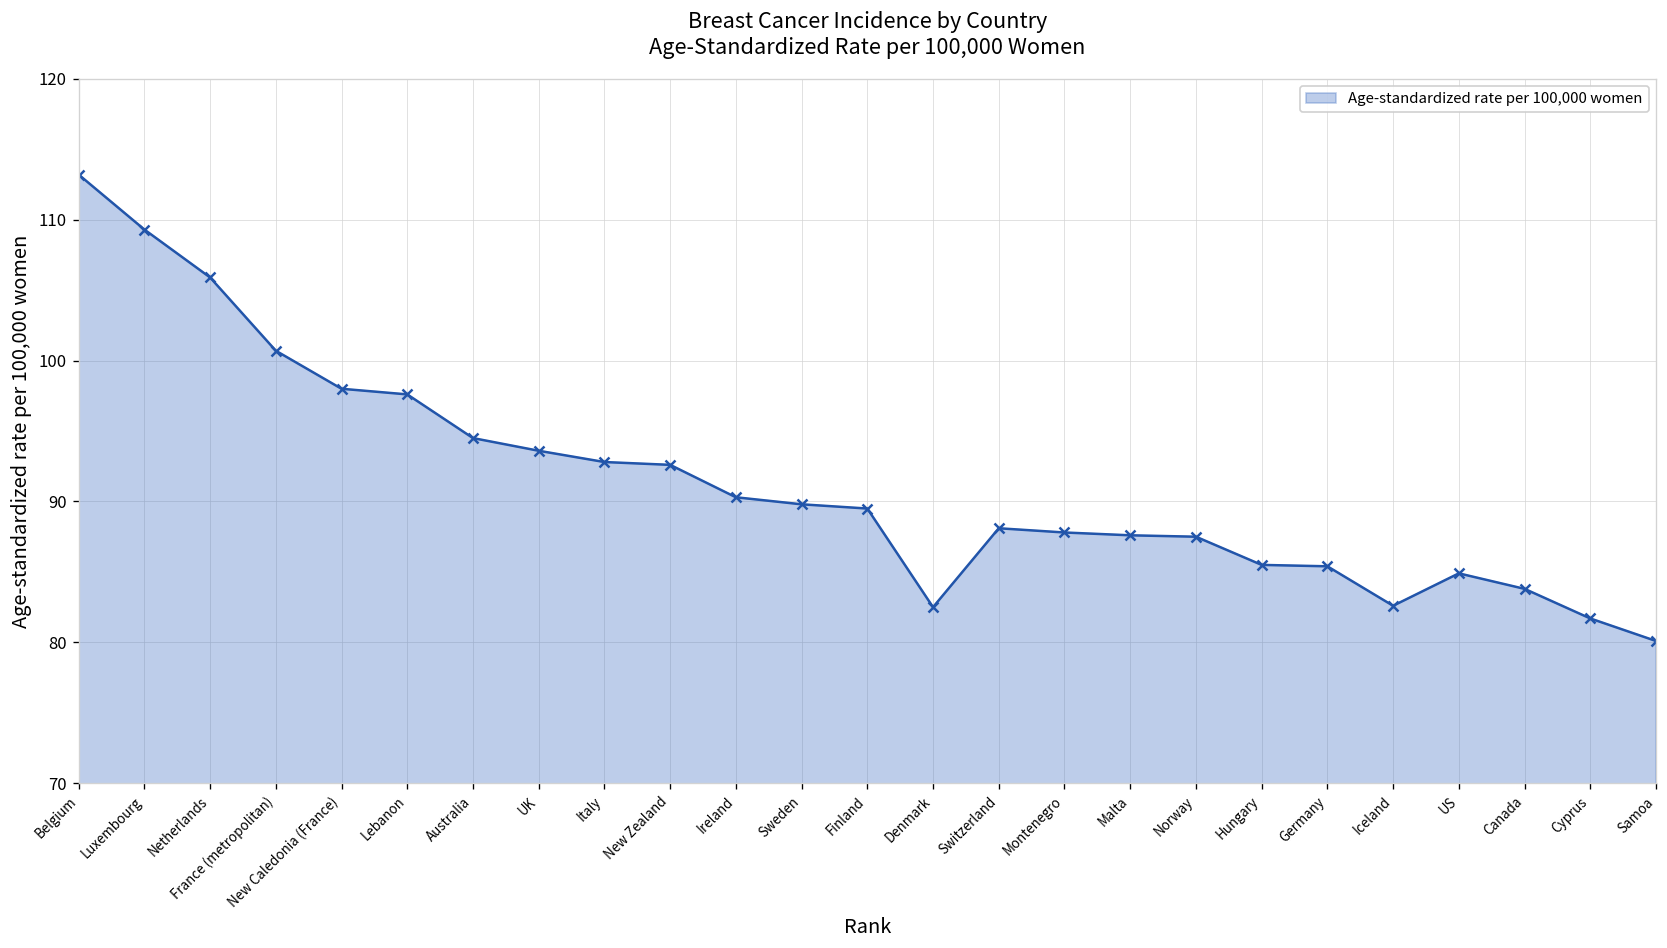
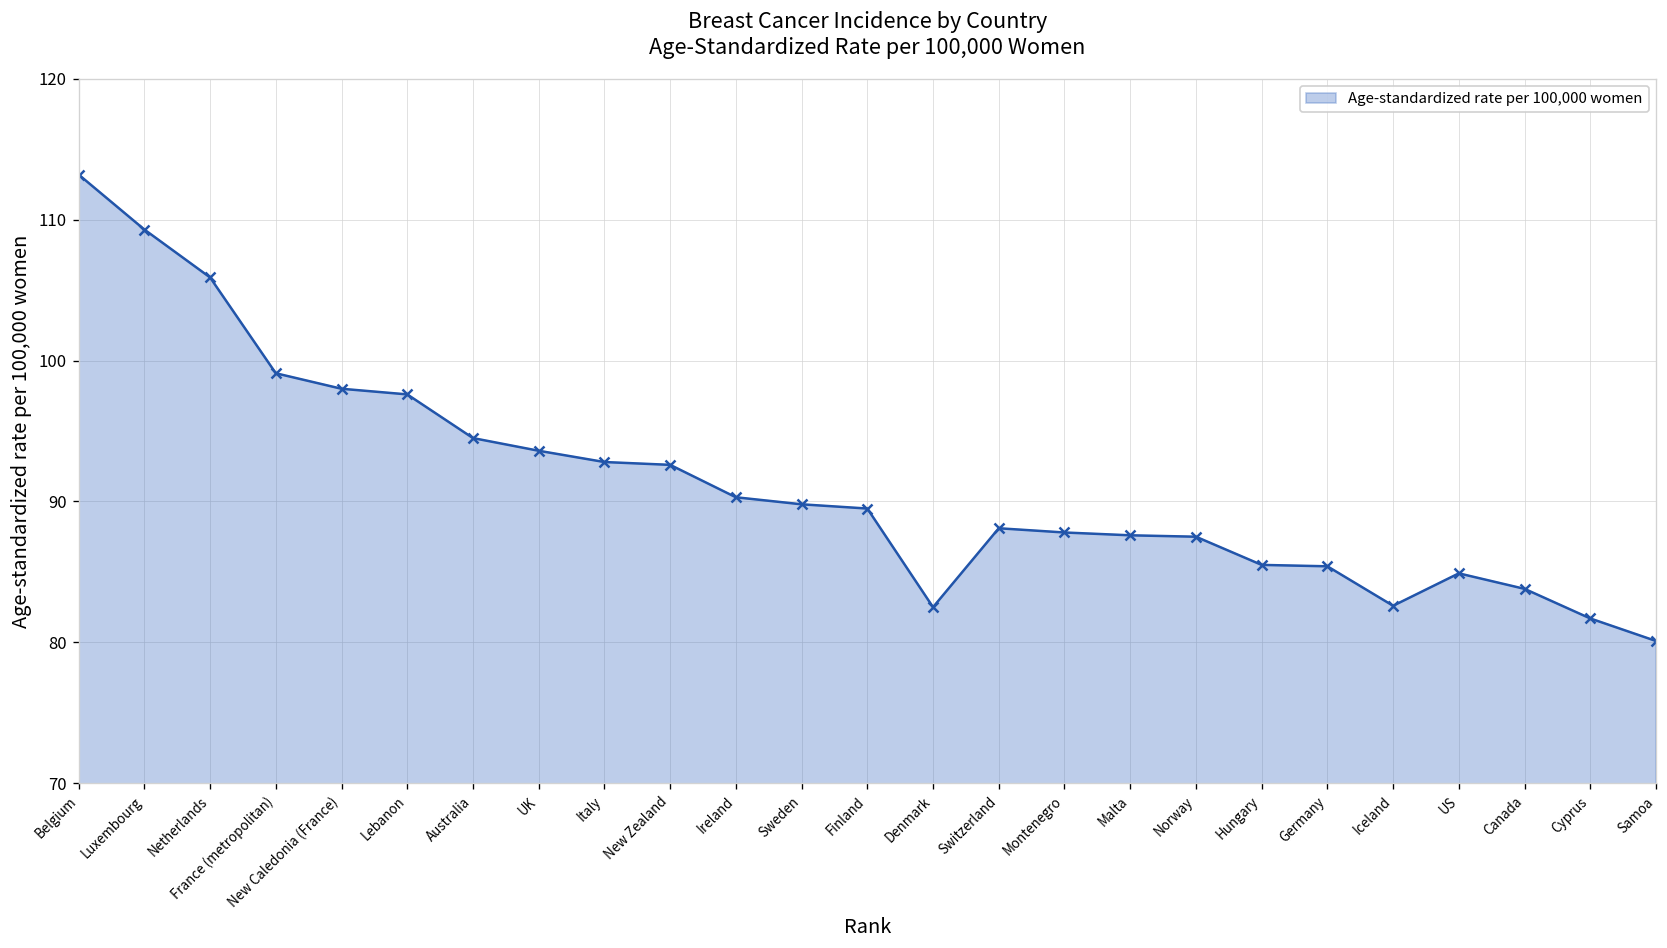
  {
    "Belgium": 113.2,
    "Luxembourg": 109.3,
    "Netherlands": 105.9,
-   "France (metropolitan)": 100.7,
+   "France (metropolitan)": 99.1,
    "New Caledonia (France)": 98.0,
    "Lebanon": 97.6,
    "Australia": 94.5,
    "UK": 93.6,
    "Italy": 92.8,
    "New Zealand": 92.6,
    "Ireland": 90.3,
    "Sweden": 89.8,
    "Finland": 89.5,
    "Denmark": 82.5,
    "Switzerland": 88.1,
    "Montenegro": 87.8,
    "Malta": 87.6,
    "Norway": 87.5,
    "Hungary": 85.5,
    "Germany": 85.4,
    "Iceland": 82.6,
    "US": 84.9,
    "Canada": 83.8,
    "Cyprus": 81.7,
    "Samoa": 80.1
  }
